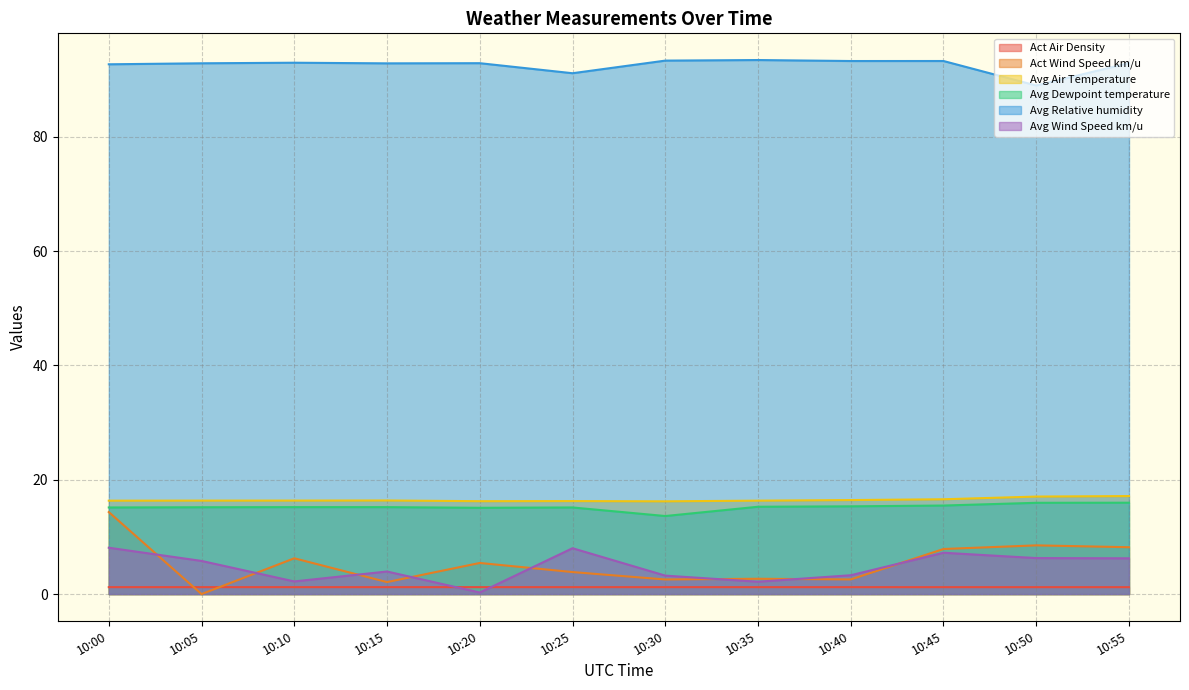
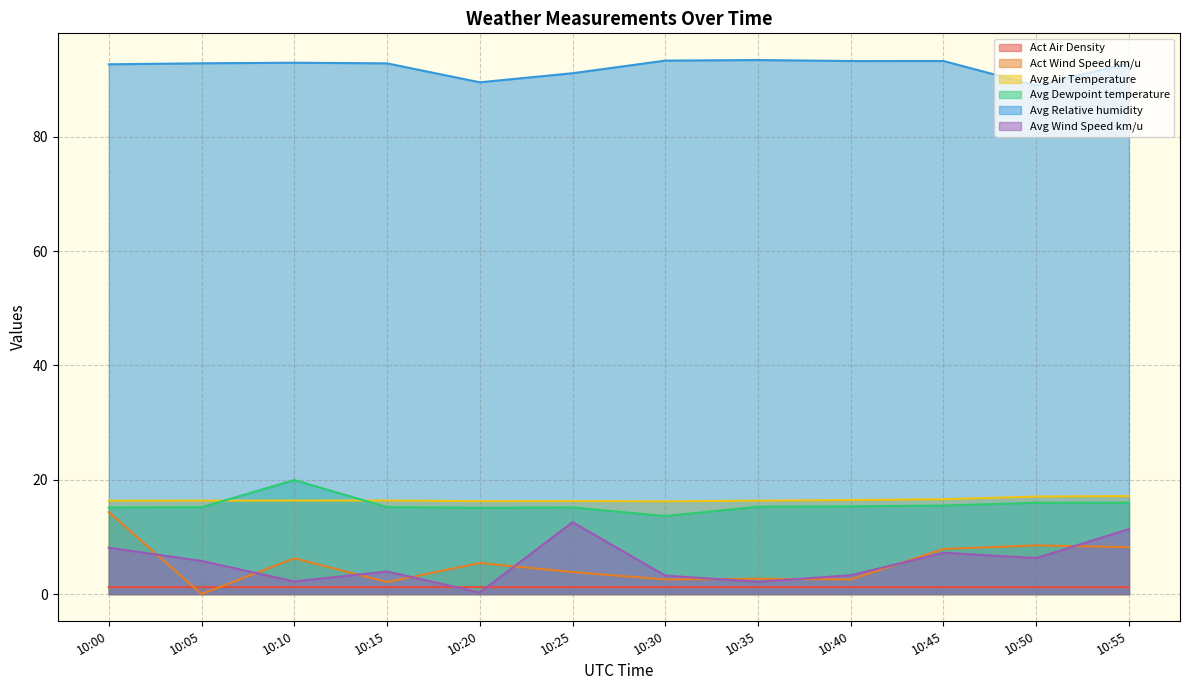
  {
    "Avg Dewpoint temperature": {
      "10:00": 15,
      "10:05": 15,
-     "10:10": 15,
+     "10:10": 20,
      "10:15": 15,
      "10:20": 15,
      "10:25": 15,
      "10:30": 14,
      "10:35": 15,
      "10:40": 15,
      "10:45": 15,
      "10:50": 16,
      "10:55": 16
    },
    "Avg Relative humidity": {
      "10:00": 93,
      "10:05": 93,
      "10:10": 93,
      "10:15": 93,
-     "10:20": 93,
+     "10:20": 90,
      "10:25": 91,
      "10:30": 93,
      "10:35": 93,
      "10:40": 93,
      "10:45": 93
    },
    "Avg Wind Speed km/u": {
      "10:00": 8,
      "10:05": 6,
      "10:10": 2,
      "10:15": 4,
      "10:20": 0,
-     "10:25": 8,
+     "10:25": 13,
      "10:30": 3,
      "10:35": 2,
      "10:40": 3,
      "10:45": 7,
      "10:50": 6,
-     "10:55": 6
+     "10:55": 11
    }
  }
